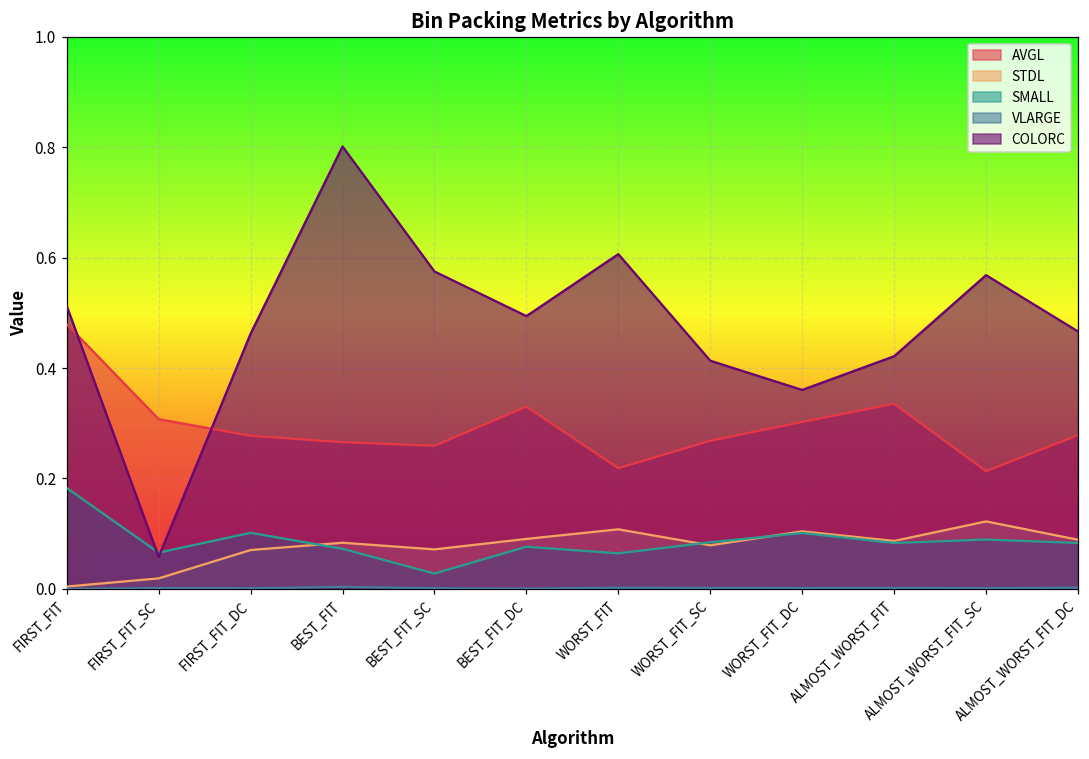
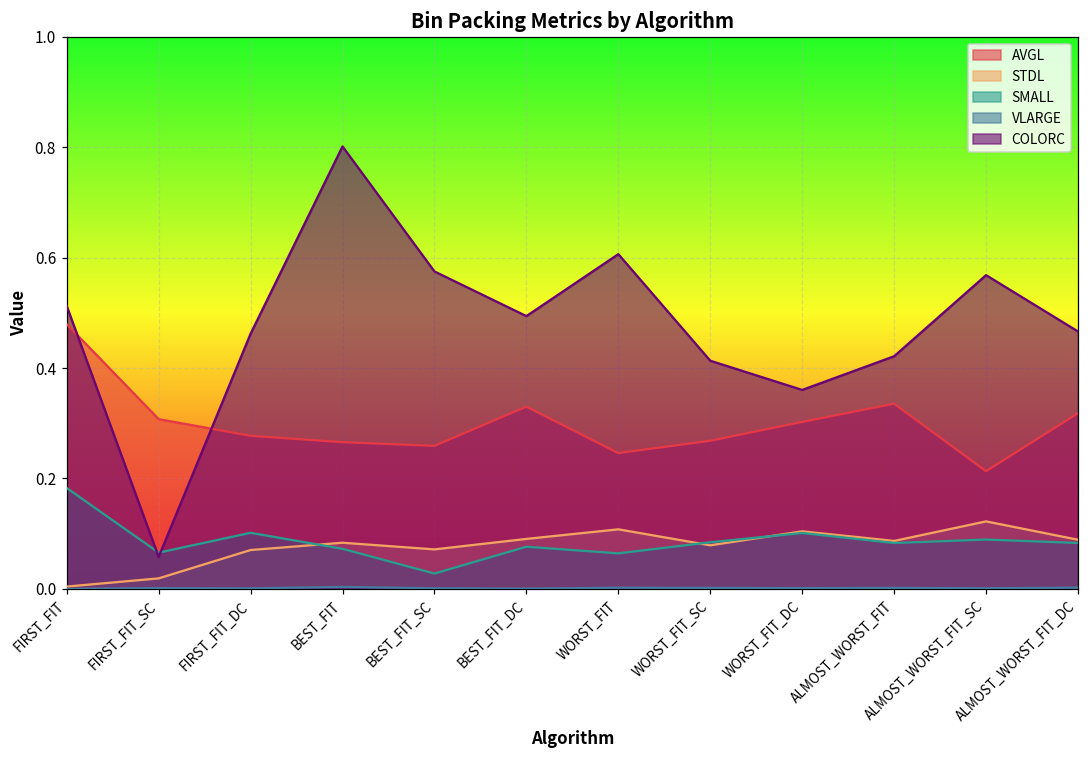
  {
    "AVGL": {
      "FIRST_FIT": 0.48,
      "FIRST_FIT_SC": 0.31,
      "FIRST_FIT_DC": 0.28,
      "BEST_FIT": 0.27,
      "BEST_FIT_SC": 0.26,
      "BEST_FIT_DC": 0.33,
-     "WORST_FIT": 0.22,
+     "WORST_FIT": 0.25,
      "WORST_FIT_SC": 0.27,
      "WORST_FIT_DC": 0.30,
      "ALMOST_WORST_FIT": 0.34,
      "ALMOST_WORST_FIT_SC": 0.21,
-     "ALMOST_WORST_FIT_DC": 0.28
+     "ALMOST_WORST_FIT_DC": 0.32
    },
    "STDL": {
      "FIRST_FIT_SC": 0.02,
      "FIRST_FIT_DC": 0.07,
      "BEST_FIT": 0.08,
      "BEST_FIT_SC": 0.07,
      "BEST_FIT_DC": 0.09,
      "WORST_FIT": 0.11,
      "WORST_FIT_SC": 0.08,
      "ALMOST_WORST_FIT_SC": 0.12,
      "ALMOST_WORST_FIT_DC": 0.09
    },
    "COLORC": {
      "FIRST_FIT": 0.51,
      "FIRST_FIT_SC": 0.06,
      "FIRST_FIT_DC": 0.46,
      "BEST_FIT": 0.80,
      "BEST_FIT_SC": 0.57,
      "BEST_FIT_DC": 0.49,
      "WORST_FIT": 0.61,
      "WORST_FIT_SC": 0.41,
      "WORST_FIT_DC": 0.36,
      "ALMOST_WORST_FIT": 0.42,
      "ALMOST_WORST_FIT_SC": 0.57,
      "ALMOST_WORST_FIT_DC": 0.47
    }
  }
